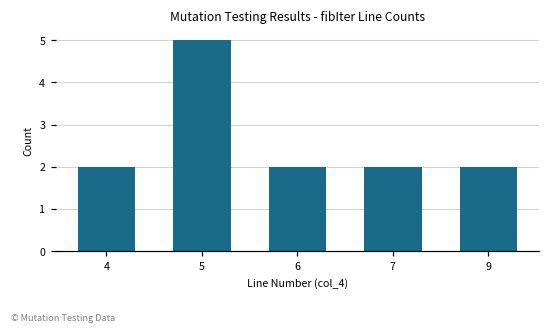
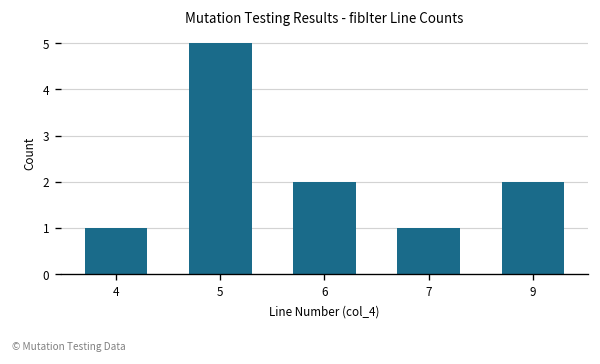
  {
-   "4": 2,
+   "4": 1,
    "5": 5,
    "6": 2,
-   "7": 2,
+   "7": 1,
    "9": 2
  }
